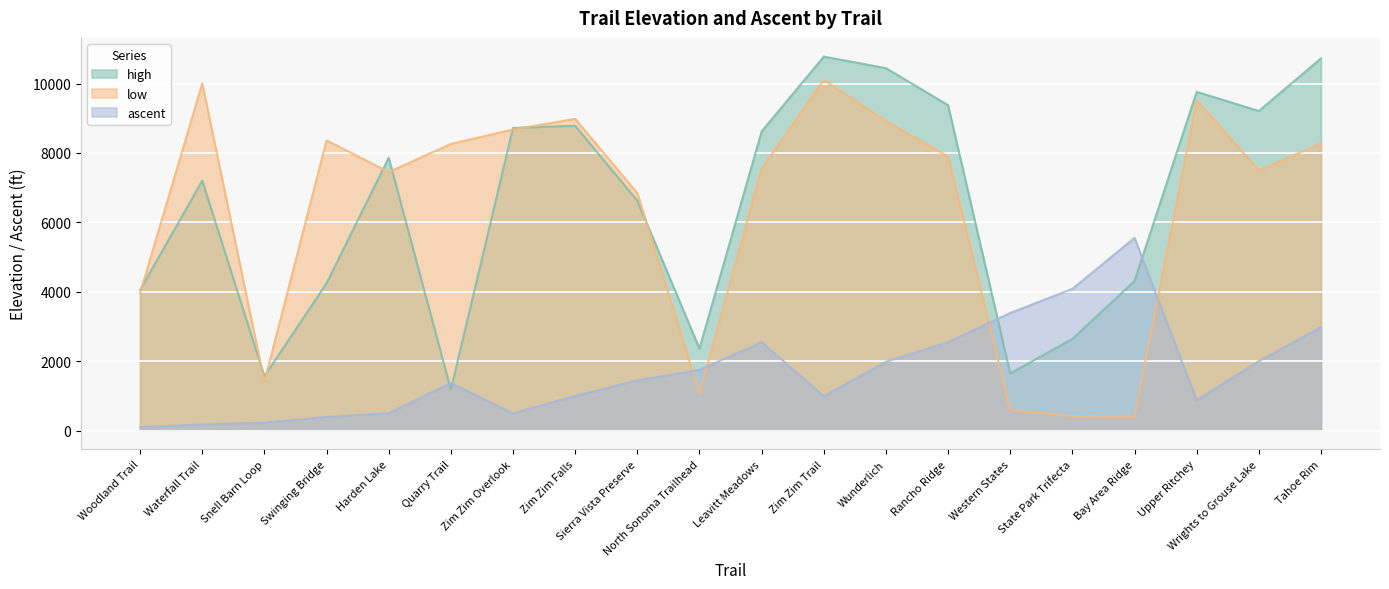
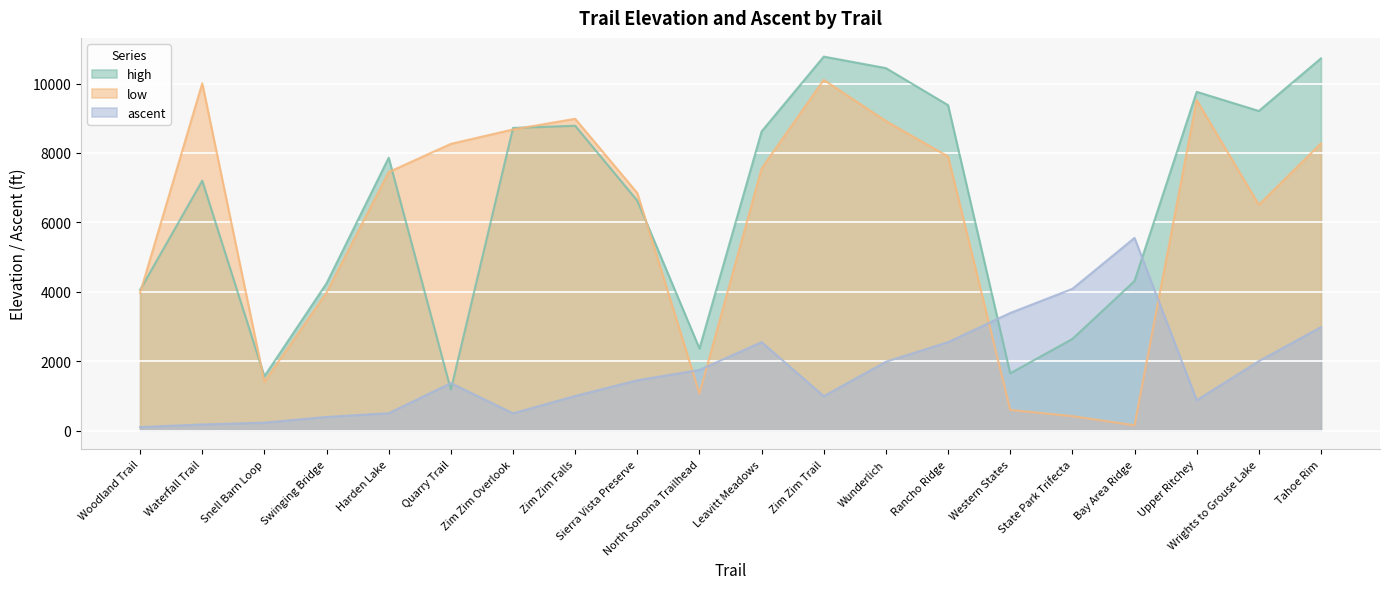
  {
    "low": {
      "Woodland Trail": 4000,
      "Waterfall Trail": 10000,
      "Snell Barn Loop": 1400,
-     "Swinging Bridge": 8400,
+     "Swinging Bridge": 4000,
      "Harden Lake": 7400,
      "Quarry Trail": 8300,
      "Zim Zim Falls": 9000,
      "Sierra Vista Preserve": 6800,
      "North Sonoma Trailhead": 1100,
      "Leavitt Meadows": 7600,
      "Zim Zim Trail": 10100,
      "Wunderlich": 8900,
      "Rancho Ridge": 7900,
      "Western States": 600,
      "State Park Trifecta": 400,
-     "Bay Area Ridge": 400,
+     "Bay Area Ridge": 200,
      "Upper Ritchey": 9500,
-     "Wrights to Grouse Lake": 7500,
+     "Wrights to Grouse Lake": 6500,
      "Tahoe Rim": 8300
    }
  }
